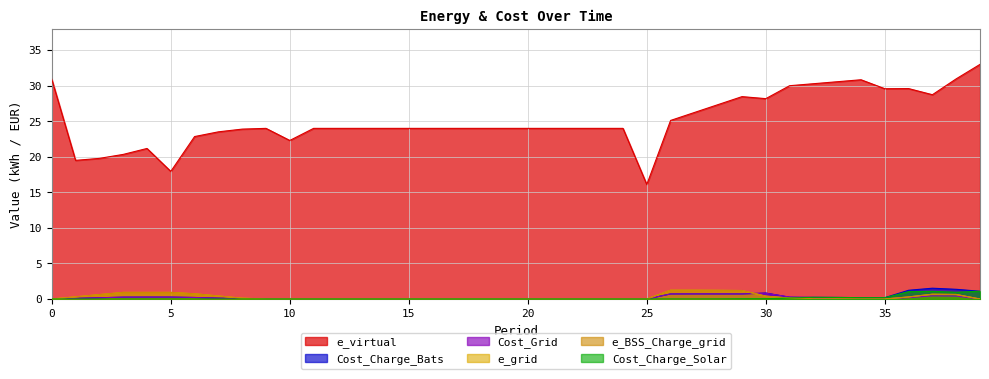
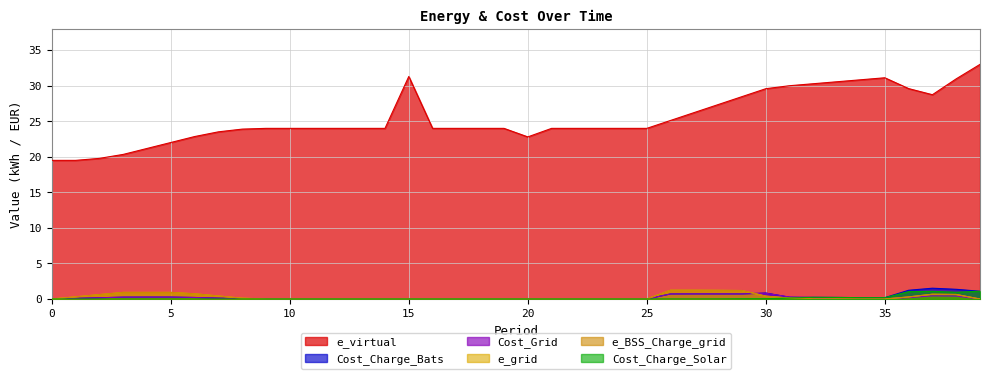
  {
    "e_virtual": {
-     "0": 31,
-     "5": 18,
-     "10": 22,
-     "15": 24,
-     "20": 24,
-     "25": 16,
-     "30": 28,
-     "35": 30
+     "0": 20,
+     "5": 22,
+     "10": 24,
+     "15": 31,
+     "20": 23,
+     "25": 24,
+     "30": 30,
+     "35": 31
    },
    "e_BSS_Charge_grid": {
      "5": 1
    }
  }
